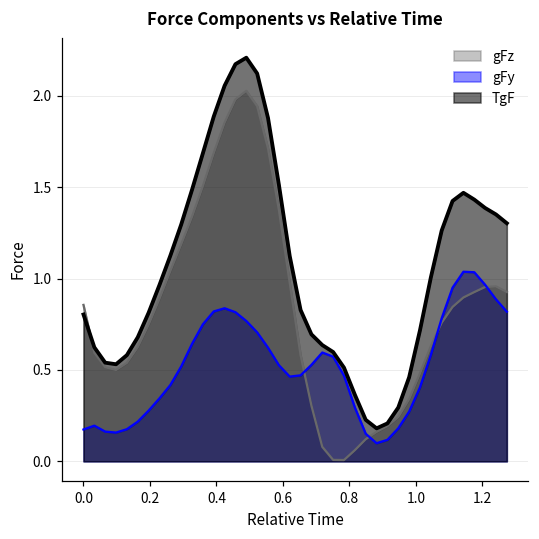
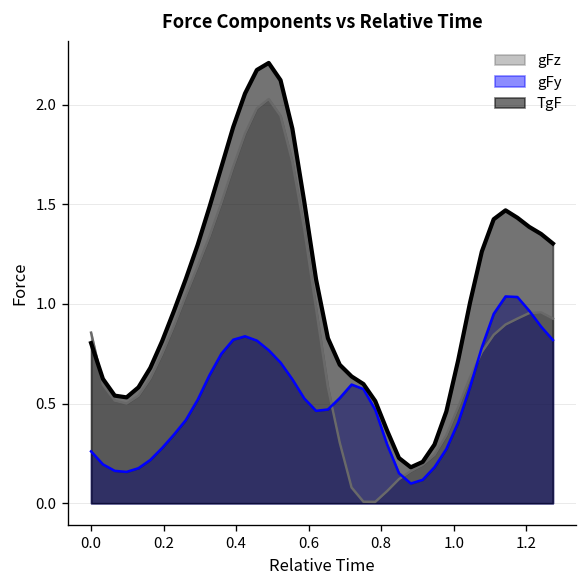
  {
    "gFz": {
      "0.0": 0.86
    },
    "gFy": {
-     "0.0": 0.17
+     "0.0": 0.26
    },
    "TgF": {
      "0.0": 0.80
    }
  }
